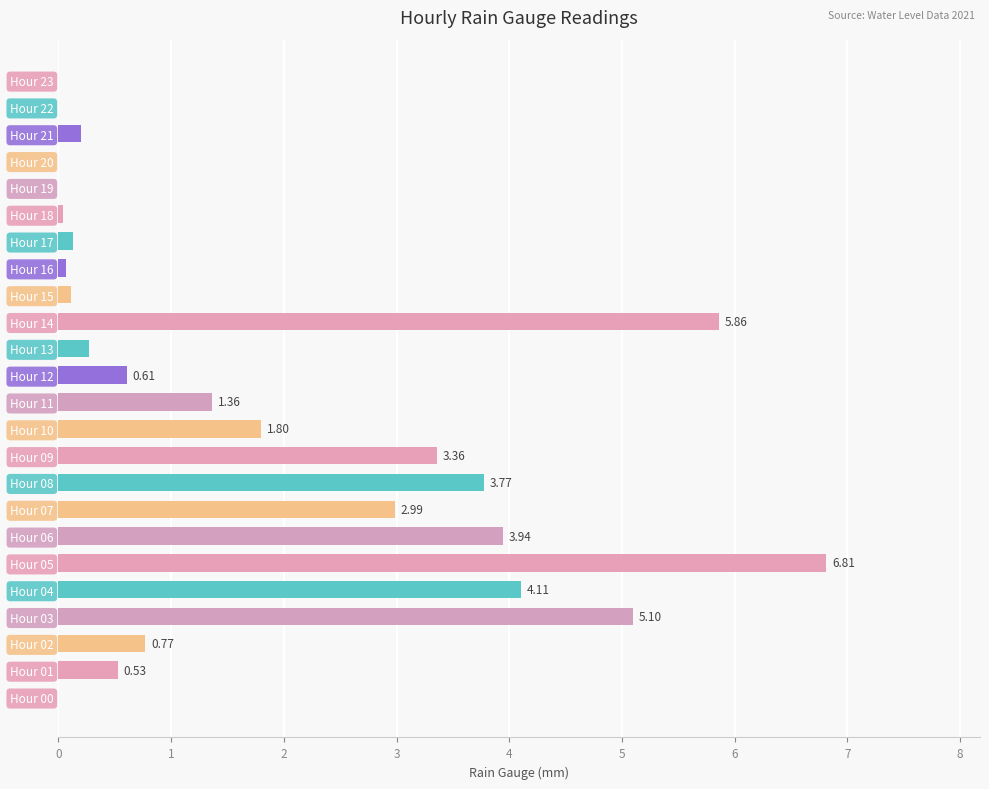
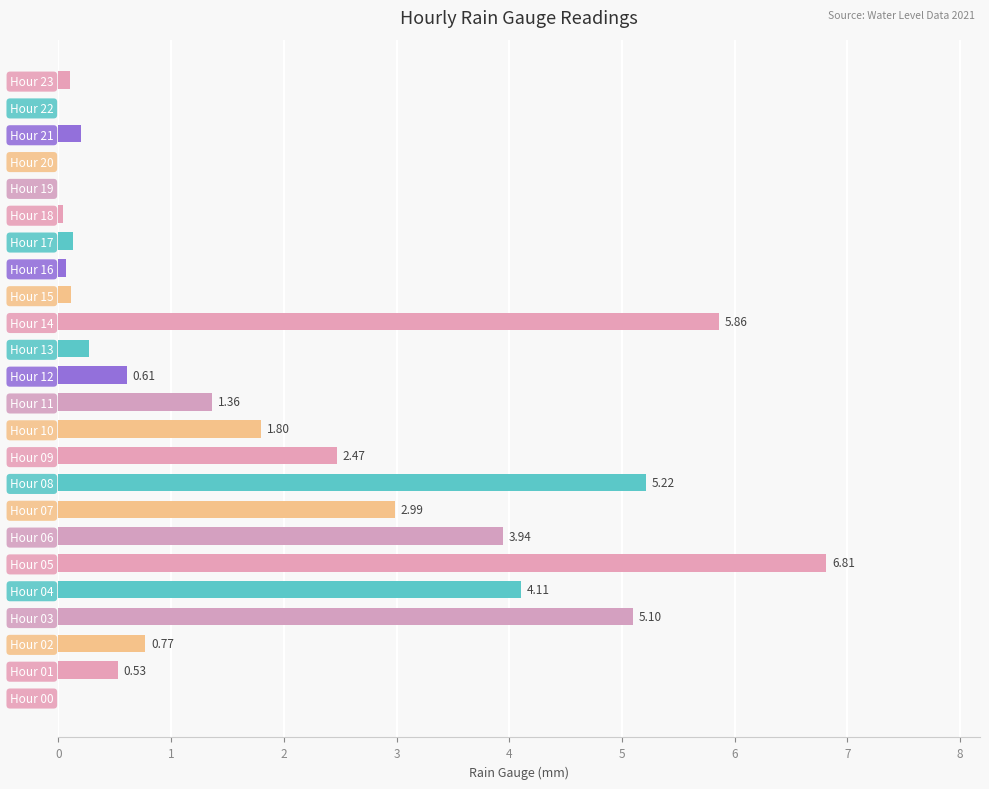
  {
-   "Hour 23": 0.0,
+   "Hour 23": 0.1,
    "Hour 14": 5.86,
    "Hour 12": 0.61,
    "Hour 11": 1.36,
    "Hour 10": 1.80,
-   "Hour 09": 3.36,
-   "Hour 08": 3.77,
+   "Hour 09": 2.47,
+   "Hour 08": 5.22,
    "Hour 07": 2.99,
    "Hour 06": 3.94,
    "Hour 05": 6.81,
    "Hour 04": 4.11,
    "Hour 03": 5.10,
    "Hour 02": 0.77,
    "Hour 01": 0.53
  }
